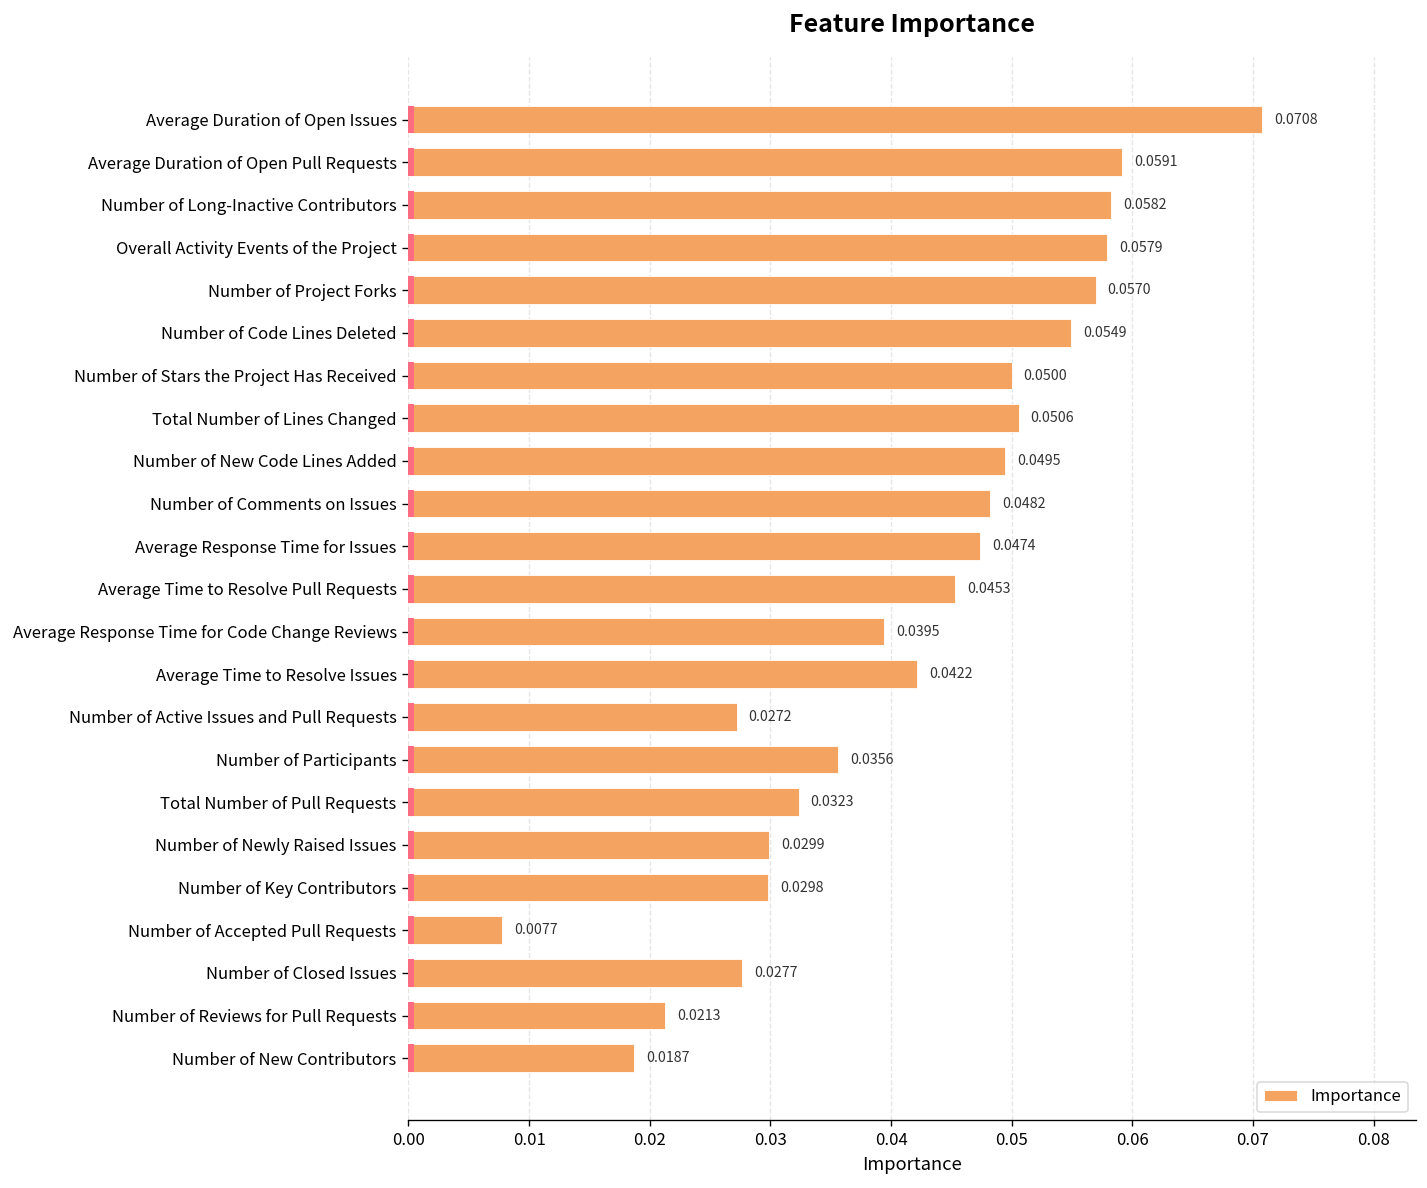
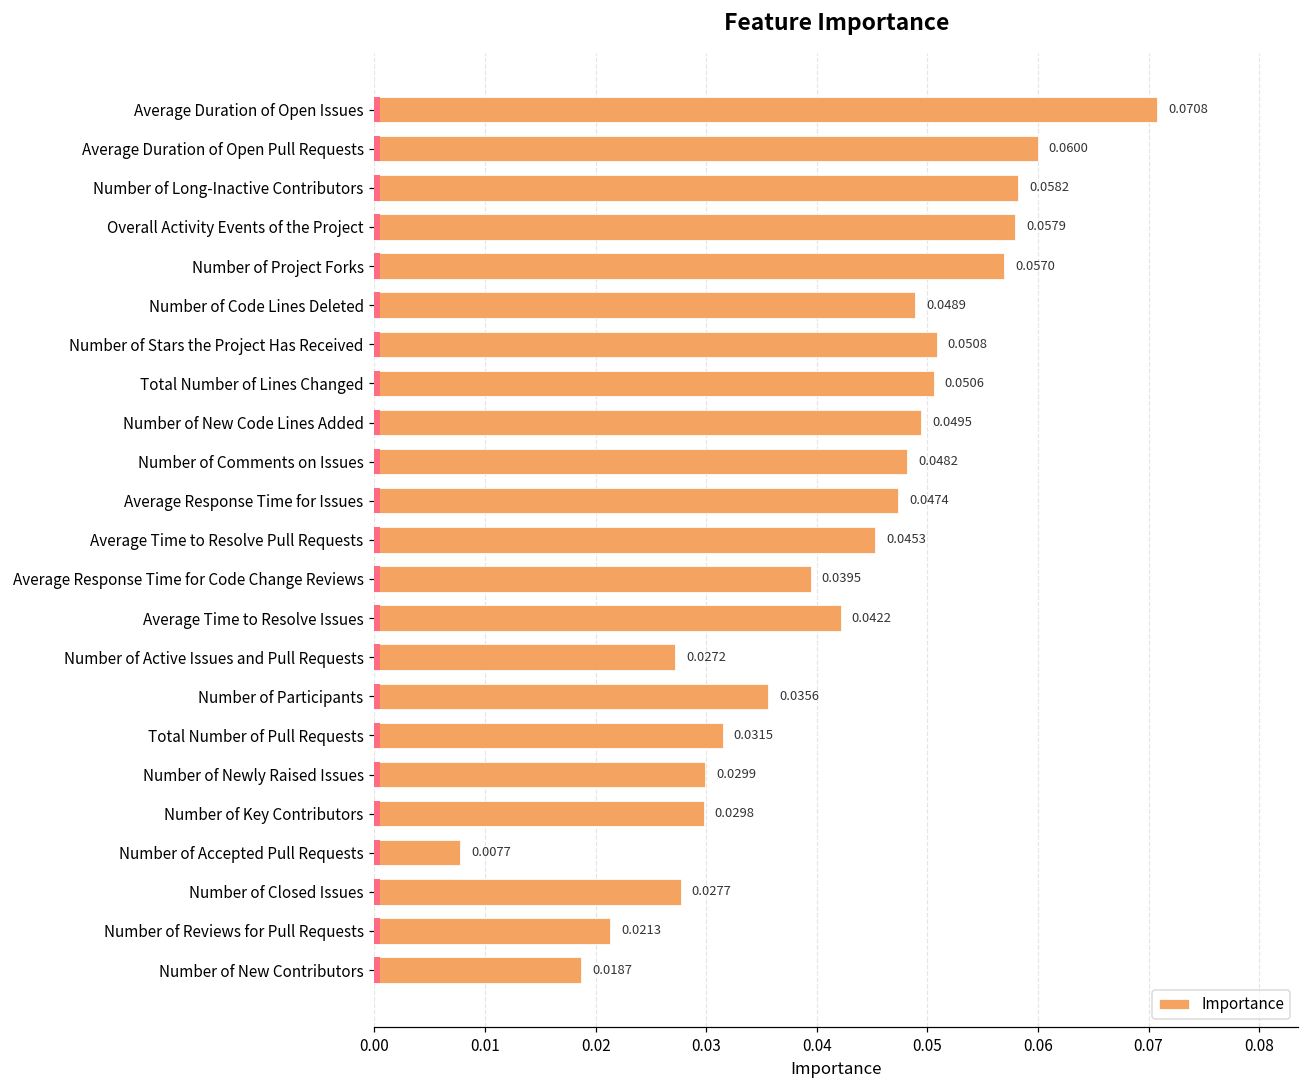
  {
    "Importance": {
      "Average Duration of Open Issues": 0.0708,
-     "Average Duration of Open Pull Requests": 0.0591,
+     "Average Duration of Open Pull Requests": 0.0600,
      "Number of Long-Inactive Contributors": 0.0582,
      "Overall Activity Events of the Project": 0.0579,
      "Number of Project Forks": 0.0570,
-     "Number of Code Lines Deleted": 0.0549,
-     "Number of Stars the Project Has Received": 0.0500,
+     "Number of Code Lines Deleted": 0.0489,
+     "Number of Stars the Project Has Received": 0.0508,
      "Total Number of Lines Changed": 0.0506,
      "Number of New Code Lines Added": 0.0495,
      "Number of Comments on Issues": 0.0482,
      "Average Response Time for Issues": 0.0474,
      "Average Time to Resolve Pull Requests": 0.0453,
      "Average Response Time for Code Change Reviews": 0.0395,
      "Average Time to Resolve Issues": 0.0422,
      "Number of Active Issues and Pull Requests": 0.0272,
      "Number of Participants": 0.0356,
-     "Total Number of Pull Requests": 0.0323,
+     "Total Number of Pull Requests": 0.0315,
      "Number of Newly Raised Issues": 0.0299,
      "Number of Key Contributors": 0.0298,
      "Number of Accepted Pull Requests": 0.0077,
      "Number of Closed Issues": 0.0277,
      "Number of Reviews for Pull Requests": 0.0213,
      "Number of New Contributors": 0.0187
    }
  }
